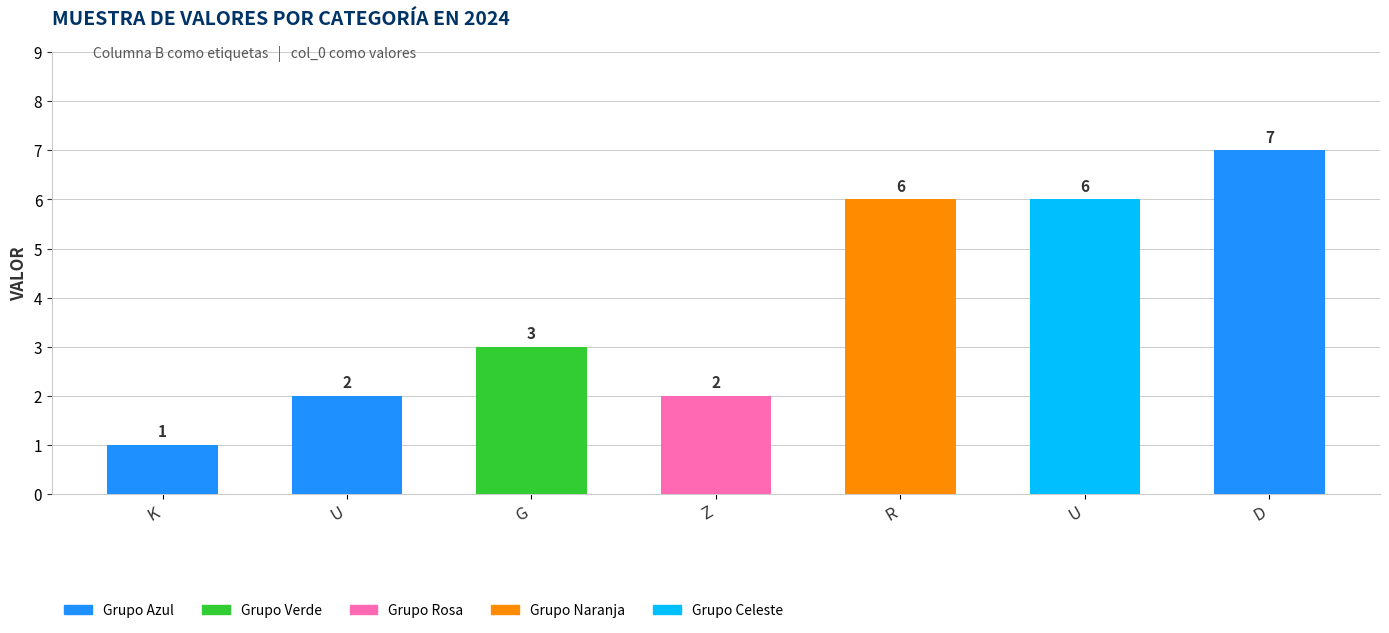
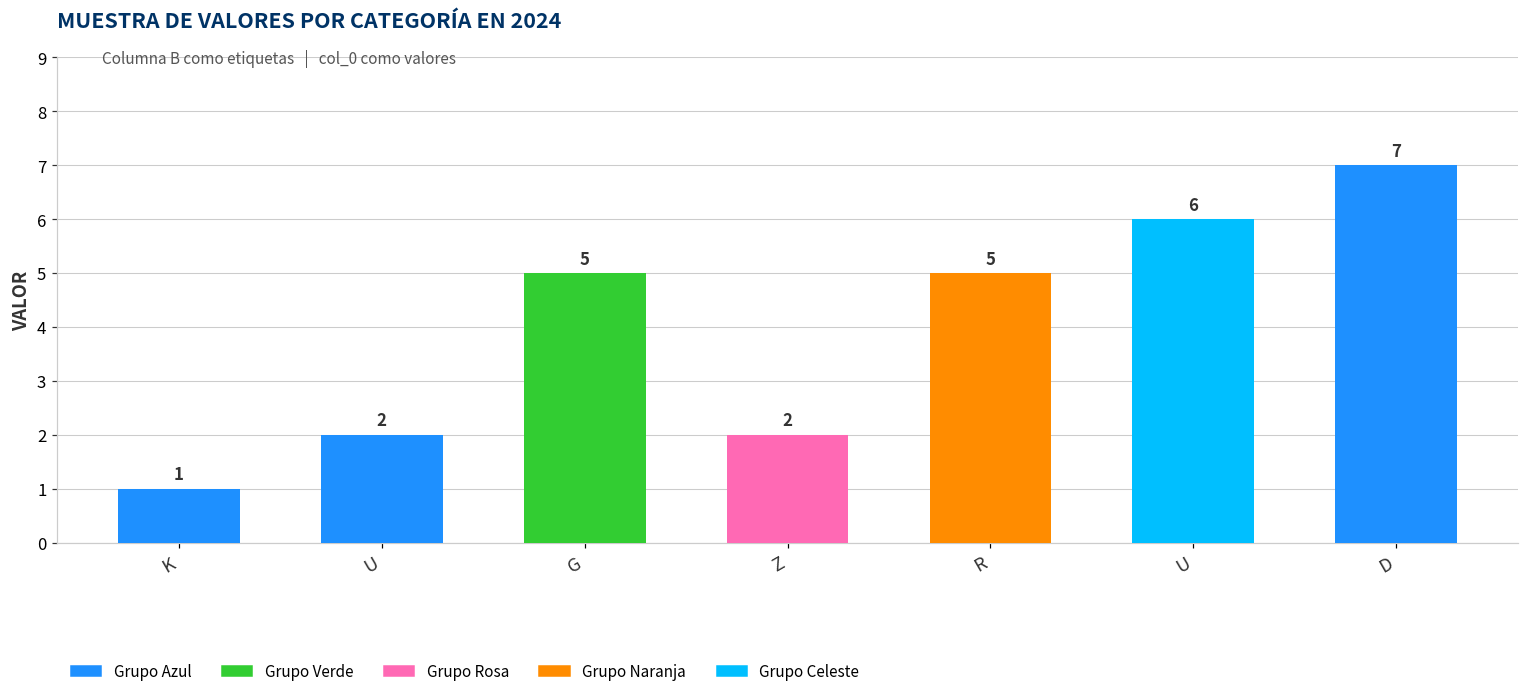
  {
    "K": 1,
-   "G": 3,
+   "G": 5,
    "Z": 2,
-   "R": 6,
+   "R": 5,
    "D": 7
  }
